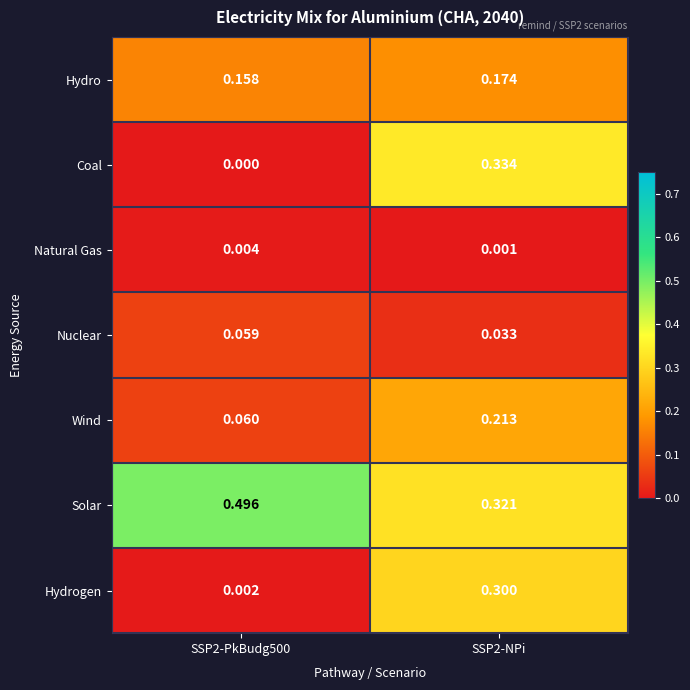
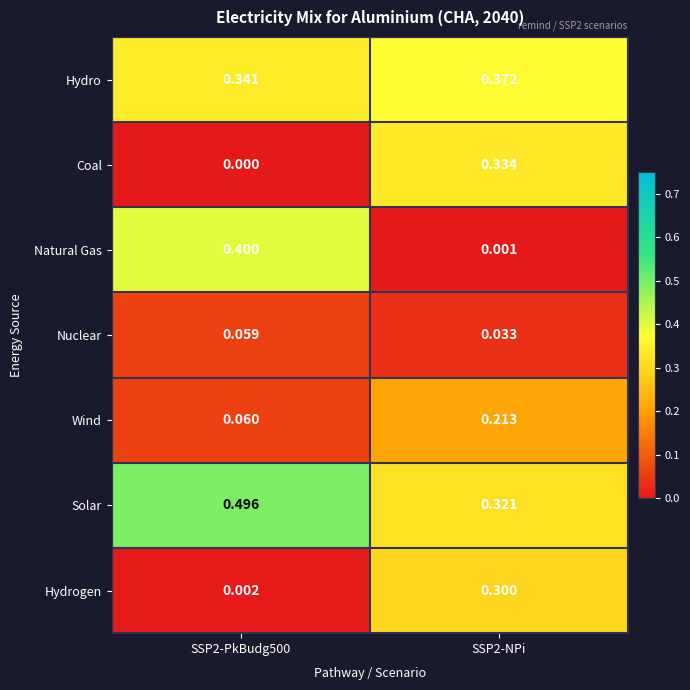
  {
    "Hydro": {
-     "SSP2-PkBudg500": 0.158,
-     "SSP2-NPi": 0.174
+     "SSP2-PkBudg500": 0.341,
+     "SSP2-NPi": 0.372
    },
    "Coal": {
      "SSP2-PkBudg500": 0.000,
      "SSP2-NPi": 0.334
    },
    "Natural Gas": {
-     "SSP2-PkBudg500": 0.004,
+     "SSP2-PkBudg500": 0.400,
      "SSP2-NPi": 0.001
    },
    "Nuclear": {
      "SSP2-PkBudg500": 0.059,
      "SSP2-NPi": 0.033
    },
    "Wind": {
      "SSP2-PkBudg500": 0.060,
      "SSP2-NPi": 0.213
    },
    "Solar": {
      "SSP2-PkBudg500": 0.496,
      "SSP2-NPi": 0.321
    },
    "Hydrogen": {
      "SSP2-PkBudg500": 0.002,
      "SSP2-NPi": 0.300
    }
  }
